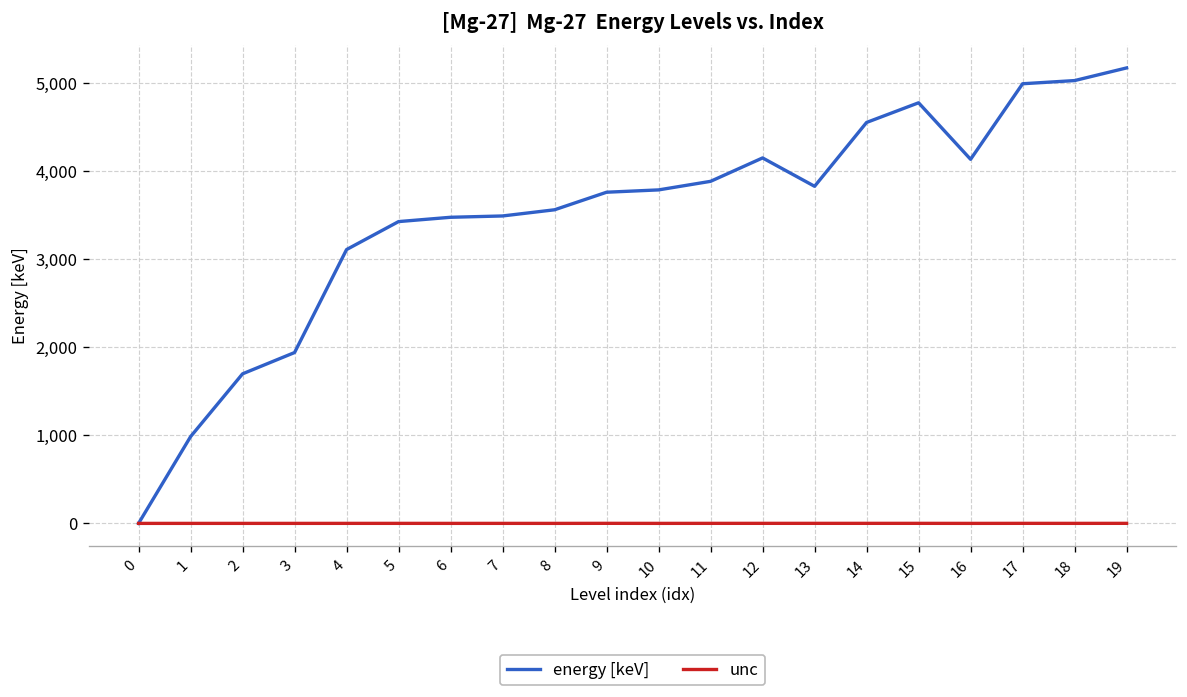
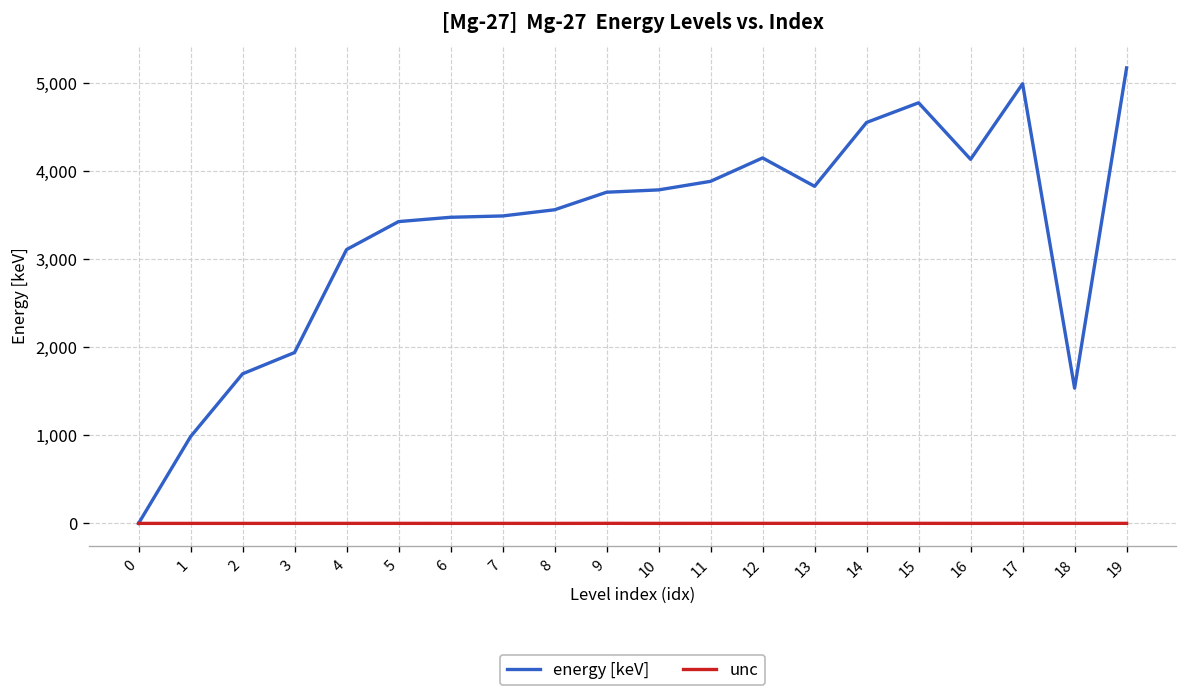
  {
    "energy [keV]": {
      "1": "1,000",
      "2": "1,700",
      "3": "1,900",
      "4": "3,100",
      "5": "3,400",
      "6": "3,500",
      "7": "3,500",
      "8": "3,600",
      "9": "3,800",
      "10": "3,800",
      "11": "3,900",
      "12": "4,200",
      "13": "3,800",
      "14": "4,600",
      "15": "4,800",
      "16": "4,100",
      "17": "5,000",
-     "18": "5,000",
+     "18": "1,500",
      "19": "5,200"
    },
    "unc": {
      "1": "0",
      "2": "0",
      "3": "0",
      "4": "0",
      "5": "0",
      "6": "0",
      "7": "0",
      "8": "0",
      "9": "0",
      "10": "0",
      "11": "0",
      "12": "0",
      "13": "0",
      "14": "0",
      "15": "0",
      "16": "0",
      "17": "0",
      "18": "0",
      "19": "0"
    }
  }
